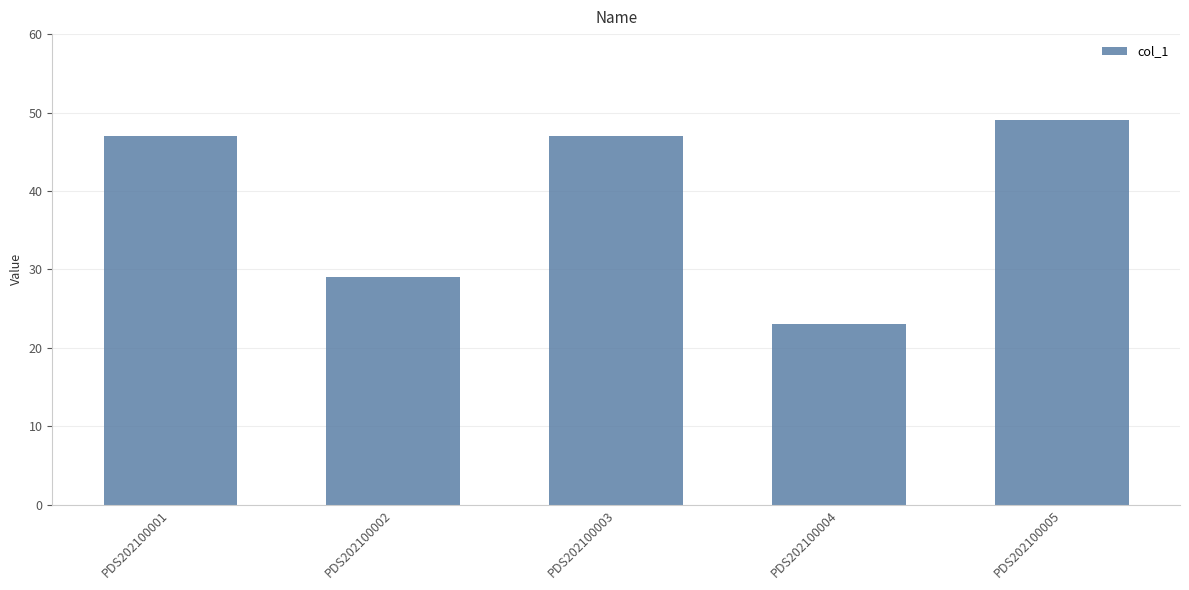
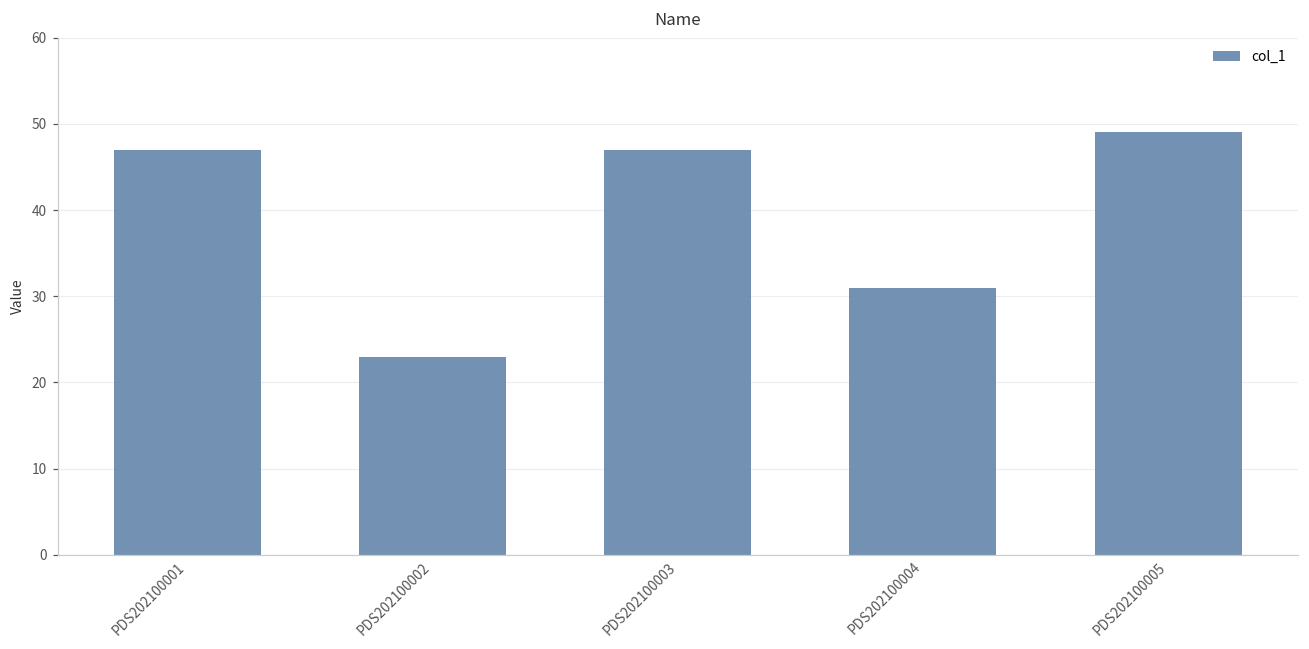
  {
    "PDS202100001": 47,
-   "PDS202100002": 29,
+   "PDS202100002": 23,
    "PDS202100003": 47,
-   "PDS202100004": 23,
+   "PDS202100004": 31,
    "PDS202100005": 49
  }
